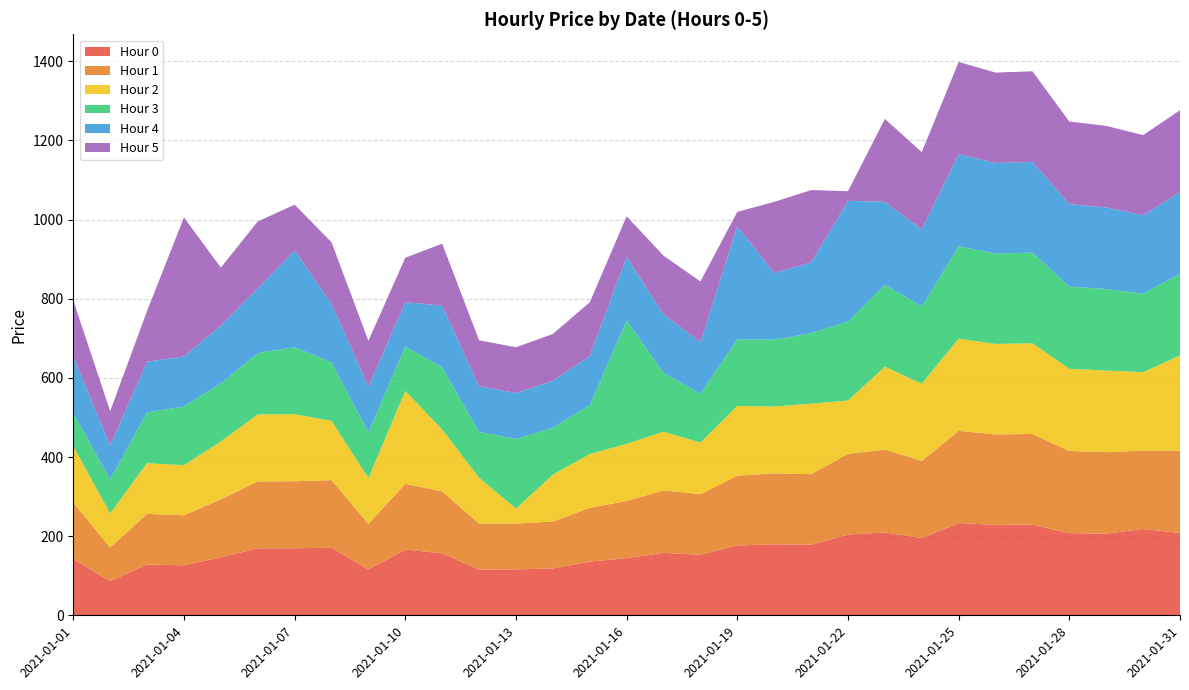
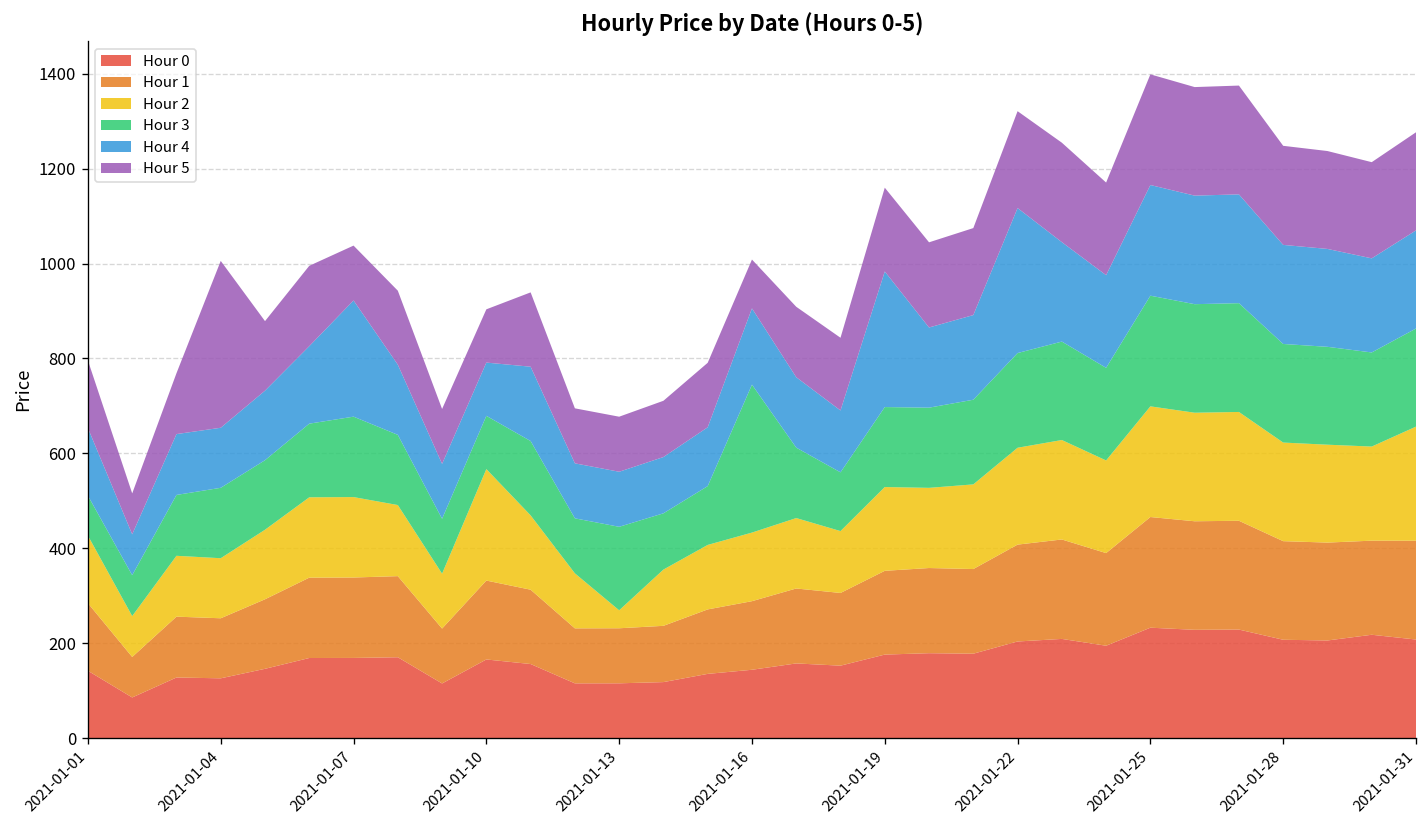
  {
    "Hour 2": {
      "2021-01-01": 140,
      "2021-01-04": 130,
      "2021-01-07": 170,
      "2021-01-10": 230,
      "2021-01-13": 40,
      "2021-01-16": 140,
      "2021-01-19": 180,
-     "2021-01-22": 130,
+     "2021-01-22": 200,
      "2021-01-25": 230,
      "2021-01-28": 210,
      "2021-01-31": 240
    },
    "Hour 3": {
      "2021-01-01": 80,
      "2021-01-04": 150,
      "2021-01-07": 170,
      "2021-01-10": 110,
      "2021-01-13": 180,
      "2021-01-16": 310,
      "2021-01-19": 170,
      "2021-01-22": 200,
      "2021-01-25": 230,
      "2021-01-28": 210,
      "2021-01-31": 210
    },
    "Hour 4": {
      "2021-01-01": 140,
      "2021-01-04": 130,
      "2021-01-07": 240,
      "2021-01-10": 110,
      "2021-01-13": 120,
      "2021-01-16": 160,
      "2021-01-19": 290,
      "2021-01-22": 310,
      "2021-01-25": 230,
      "2021-01-28": 210,
      "2021-01-31": 210
    },
    "Hour 5": {
      "2021-01-01": 140,
      "2021-01-04": 350,
      "2021-01-07": 120,
      "2021-01-10": 110,
      "2021-01-13": 120,
      "2021-01-16": 100,
-     "2021-01-19": 40,
-     "2021-01-22": 20,
+     "2021-01-19": 180,
+     "2021-01-22": 200,
      "2021-01-25": 230,
      "2021-01-28": 210,
      "2021-01-31": 210
    }
  }
